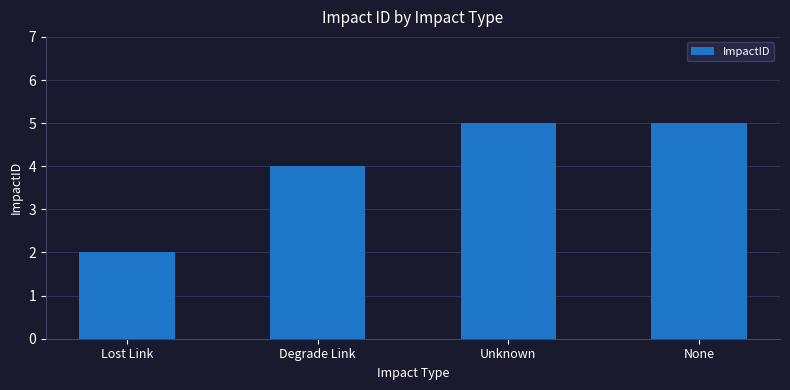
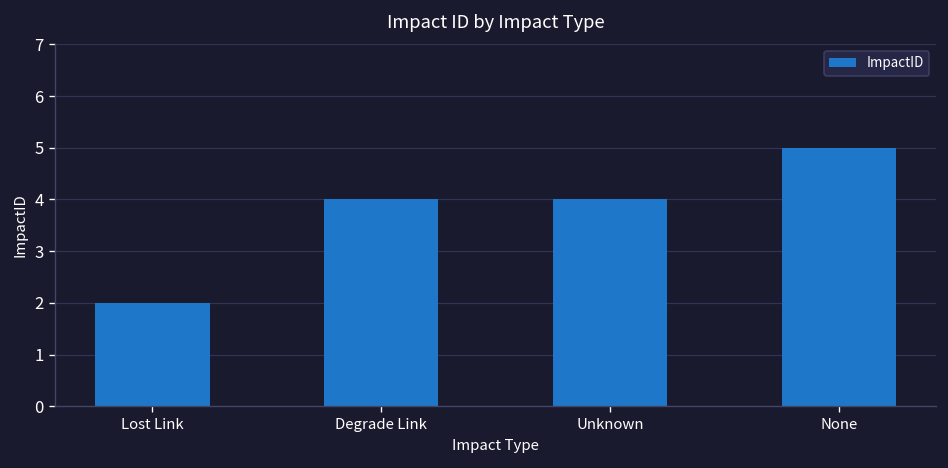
  {
    "Lost Link": 2,
    "Degrade Link": 4,
-   "Unknown": 5,
+   "Unknown": 4,
    "None": 5
  }
